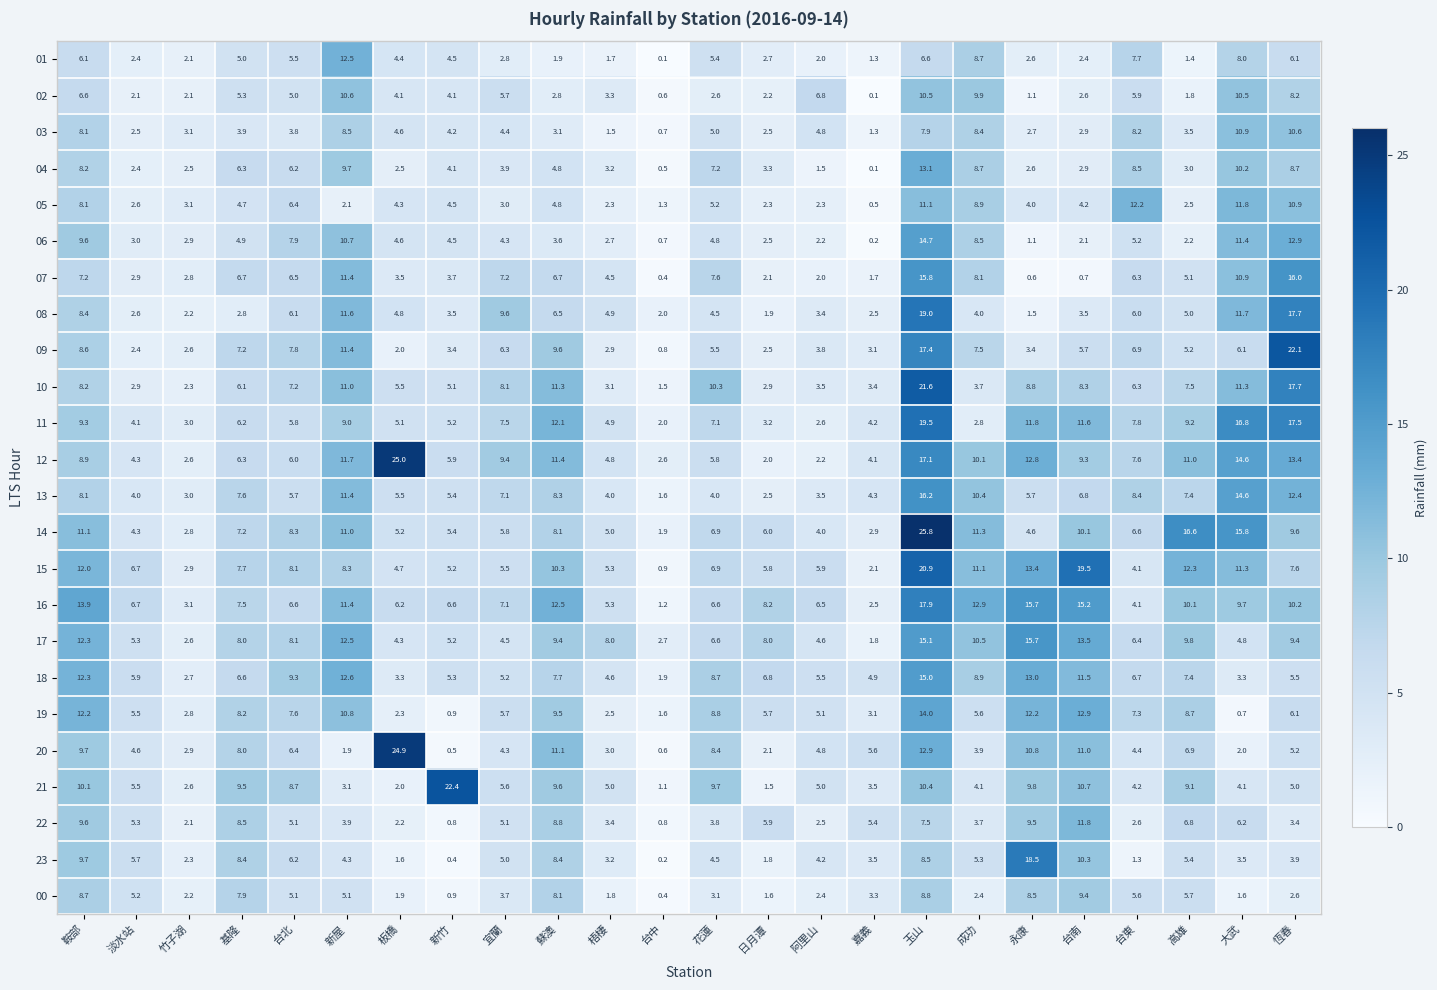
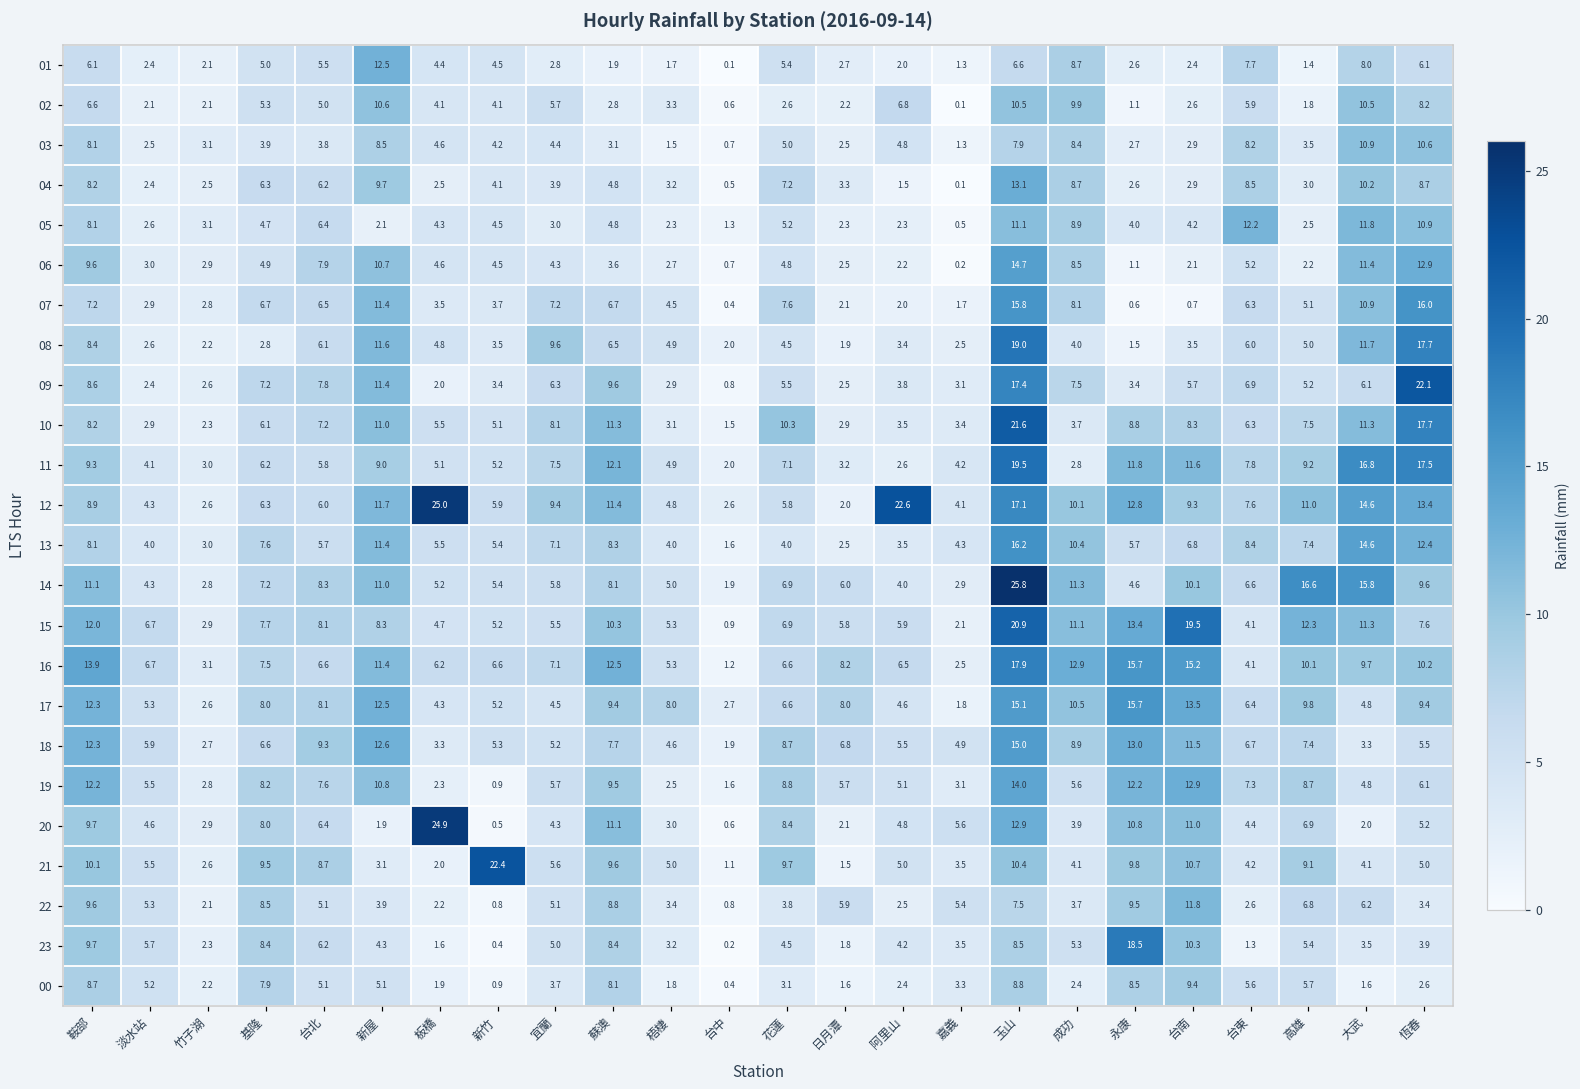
  {
    "12": {
      "鞍部": 8.9,
      "淡水站": 4.3,
      "竹子湖": 2.6,
      "基隆": 6.3,
      "台北": 6.0,
      "新屋": 11.7,
      "板橋": 25.0,
      "新竹": 5.9,
      "宜蘭": 9.4,
      "蘇澳": 11.4,
      "梧棲": 4.8,
      "台中": 2.6,
      "花蓮": 5.8,
      "日月潭": 2.0,
-     "阿里山": 2.2,
+     "阿里山": 22.6,
      "嘉義": 4.1,
      "玉山": 17.1,
      "成功": 10.1,
      "永康": 12.8,
      "台南": 9.3,
      "台東": 7.6,
      "高雄": 11.0,
      "大武": 14.6,
      "恆春": 13.4
    },
    "19": {
      "鞍部": 12.2,
      "淡水站": 5.5,
      "竹子湖": 2.8,
      "基隆": 8.2,
      "台北": 7.6,
      "新屋": 10.8,
      "板橋": 2.3,
      "新竹": 0.9,
      "宜蘭": 5.7,
      "蘇澳": 9.5,
      "梧棲": 2.5,
      "台中": 1.6,
      "花蓮": 8.8,
      "日月潭": 5.7,
      "阿里山": 5.1,
      "嘉義": 3.1,
      "玉山": 14.0,
      "成功": 5.6,
      "永康": 12.2,
      "台南": 12.9,
      "台東": 7.3,
      "高雄": 8.7,
-     "大武": 0.7,
+     "大武": 4.8,
      "恆春": 6.1
    }
  }
